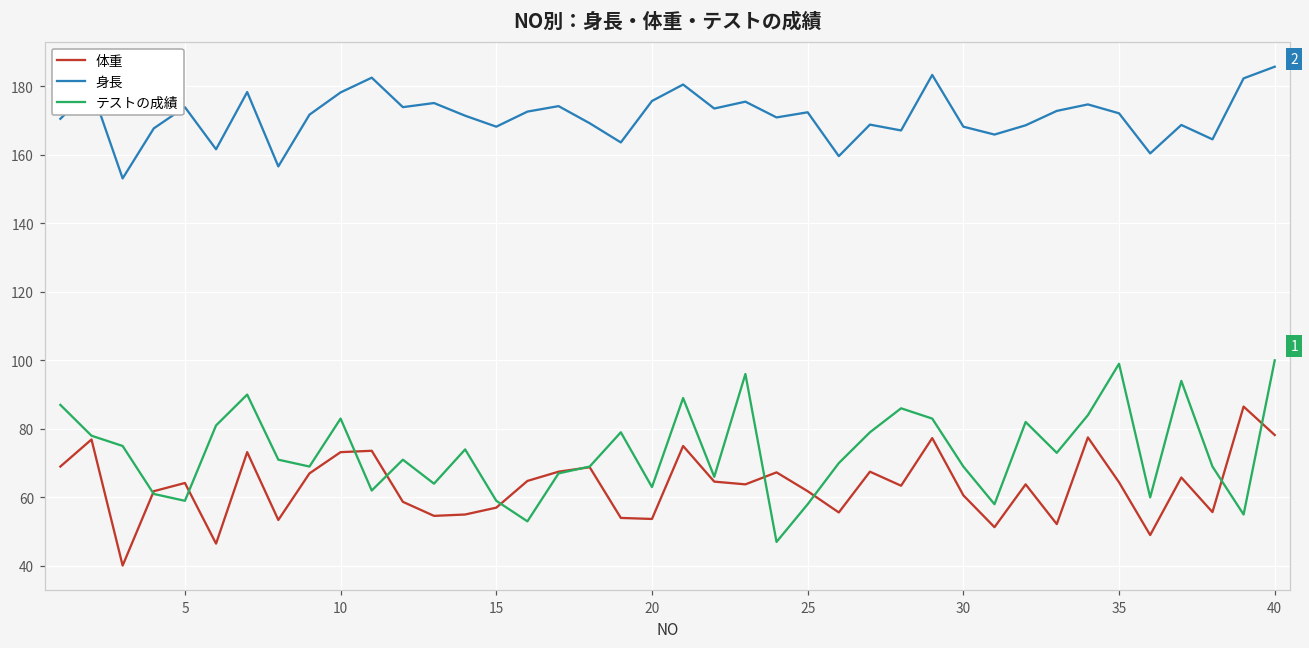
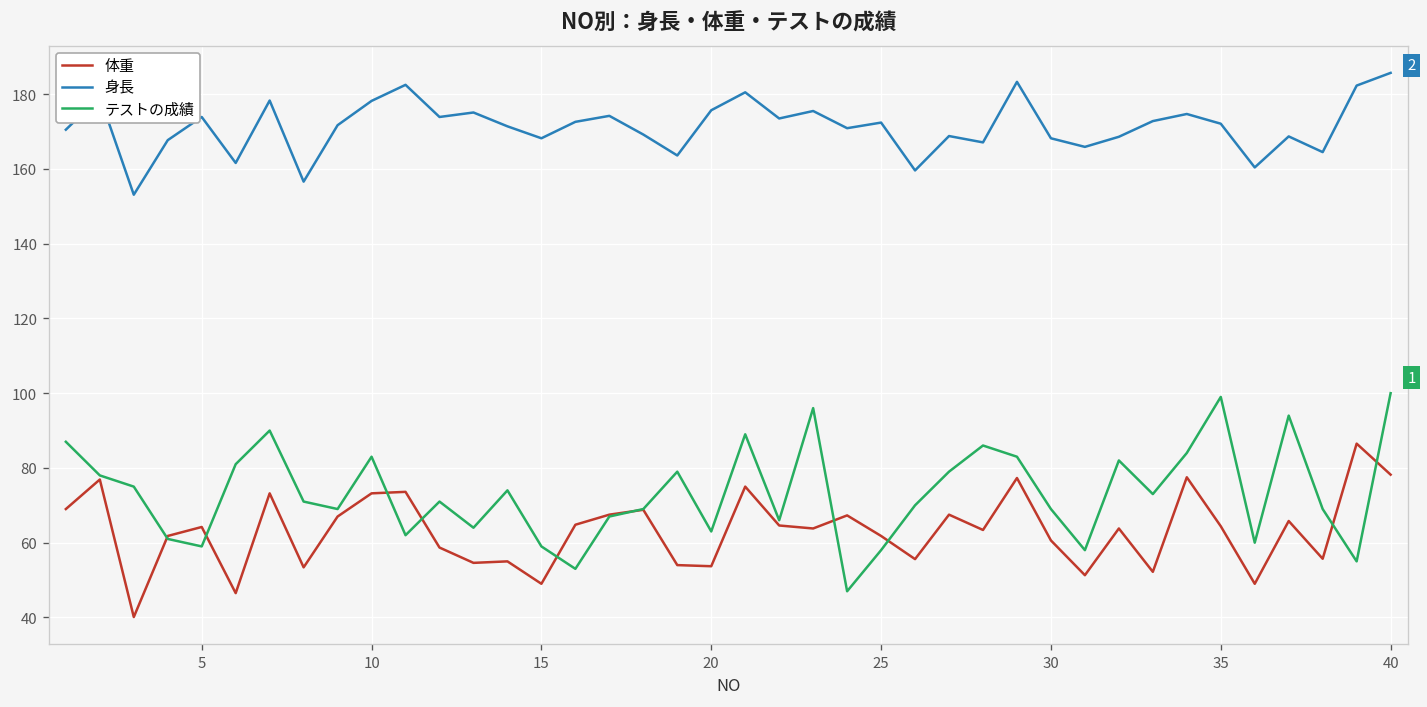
  {
    "体重": {
      "5": 64,
      "10": 73,
-     "15": 57,
+     "15": 49,
      "20": 54,
      "25": 62,
      "30": 61,
      "35": 64,
      "40": 78
    },
    "身長": {
      "5": 174,
      "10": 178,
      "15": 168,
      "20": 176,
      "25": 172,
      "30": 168,
      "35": 172
    },
    "テストの成績": {
      "5": 59,
      "10": 83,
      "15": 59,
      "20": 63,
      "25": 58,
      "30": 69,
      "35": 99
    }
  }
